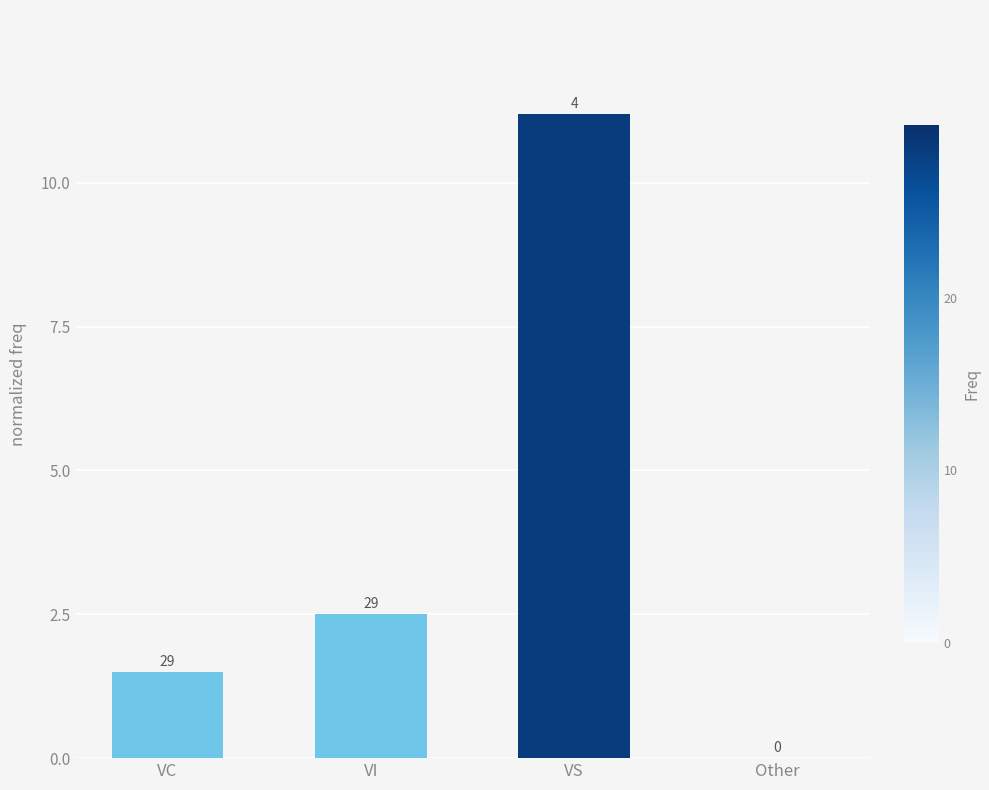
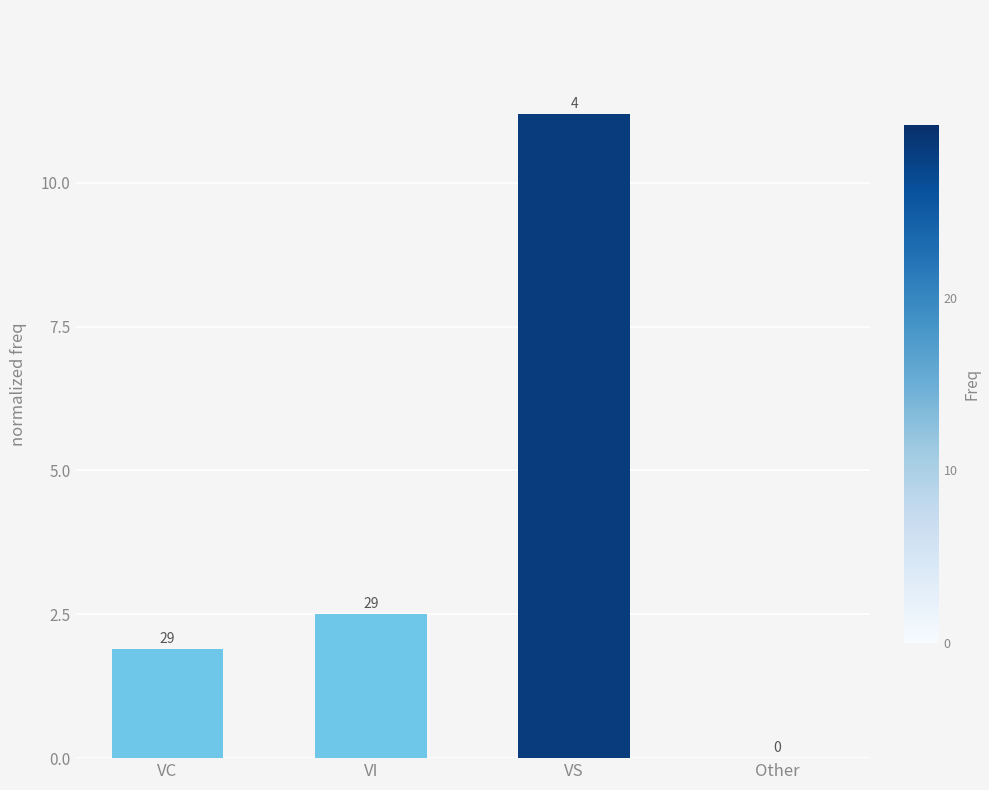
  {
-   "VC": 1.5
+   "VC": 1.9
  }
